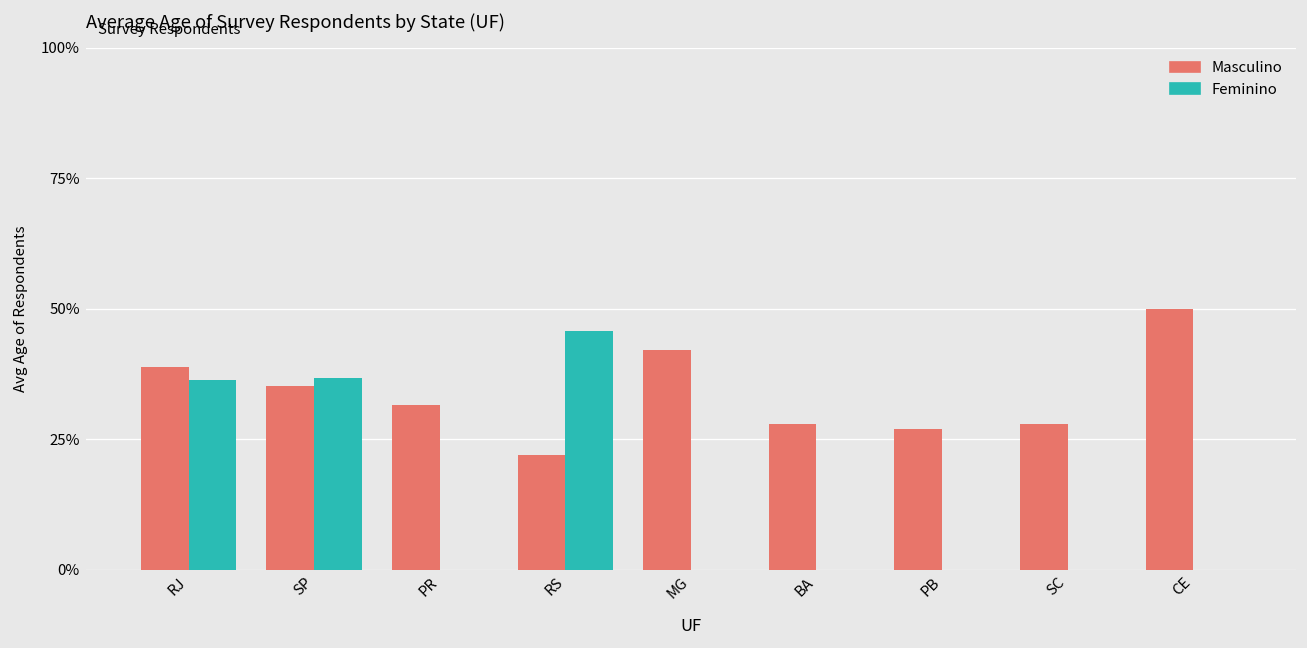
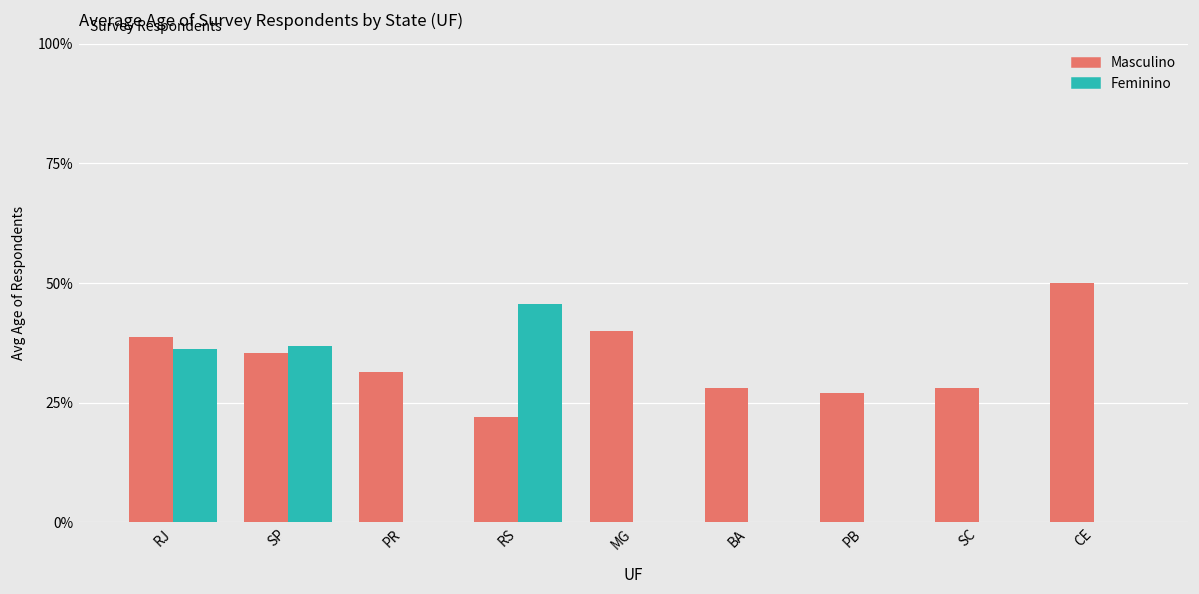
  {
    "Masculino": {
      "RJ": "39%",
      "SP": "35%",
      "PR": "32%",
      "RS": "22%",
-     "MG": "42%",
+     "MG": "40%",
      "BA": "28%",
      "PB": "27%",
      "SC": "28%",
      "CE": "50%"
    },
    "Feminino": {
      "RJ": "36%",
      "SP": "37%",
      "PR": "0%",
      "RS": "46%",
      "MG": "0%",
      "BA": "0%",
      "PB": "0%",
      "SC": "0%",
      "CE": "0%"
    }
  }
